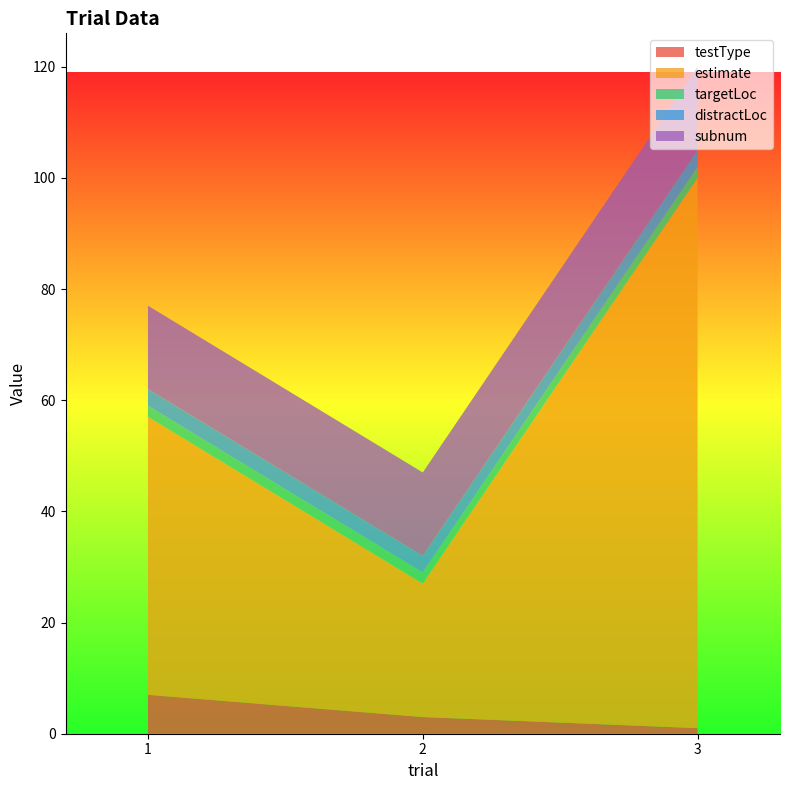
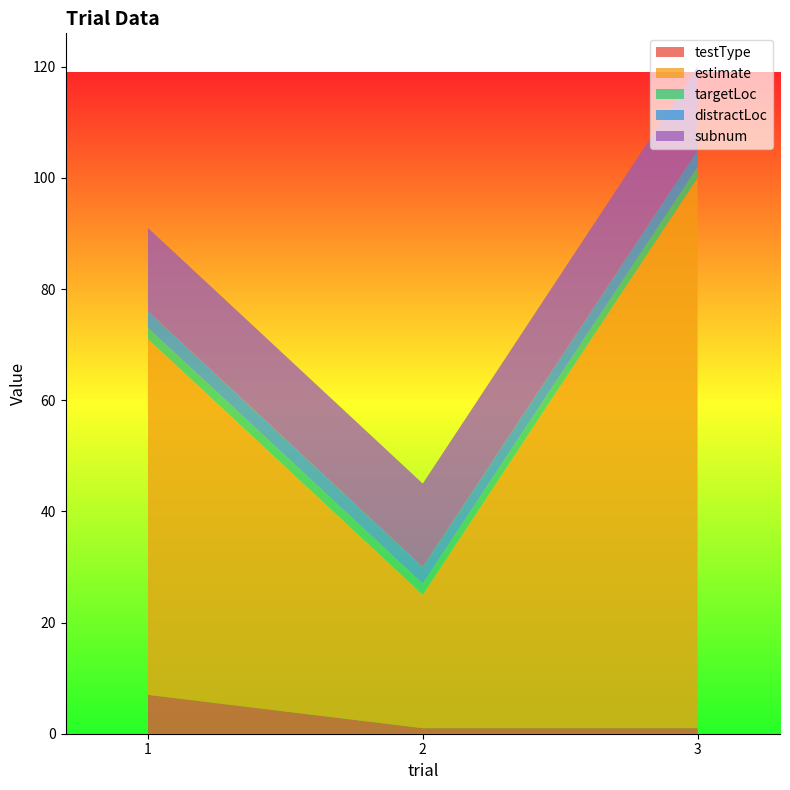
  {
    "testType": {
      "1": 7,
-     "2": 3,
+     "2": 1,
      "3": 1
    },
    "estimate": {
-     "1": 50,
+     "1": 64,
      "2": 24,
      "3": 99
    },
    "targetLoc": {
      "1": 2,
      "2": 2,
      "3": 2
    },
    "distractLoc": {
      "1": 3,
      "2": 3,
      "3": 3
    },
    "subnum": {
      "1": 15,
      "2": 15
    }
  }
